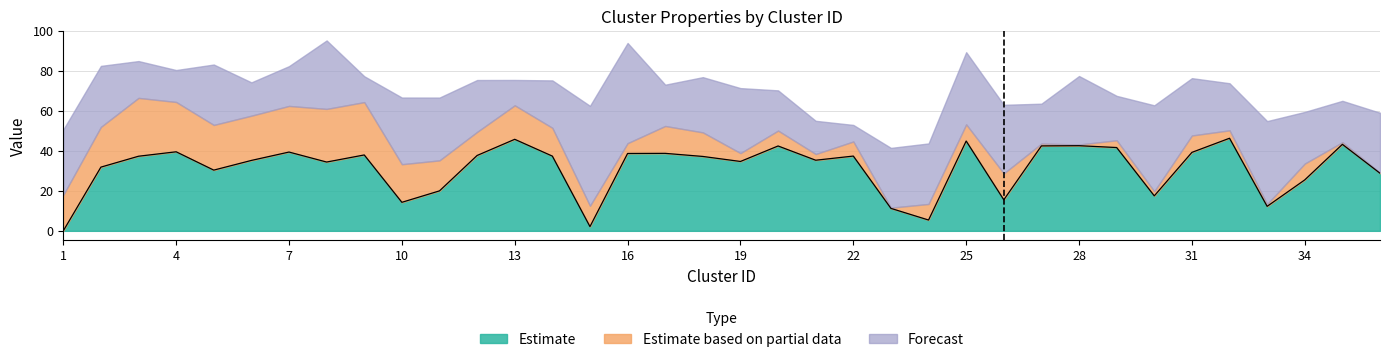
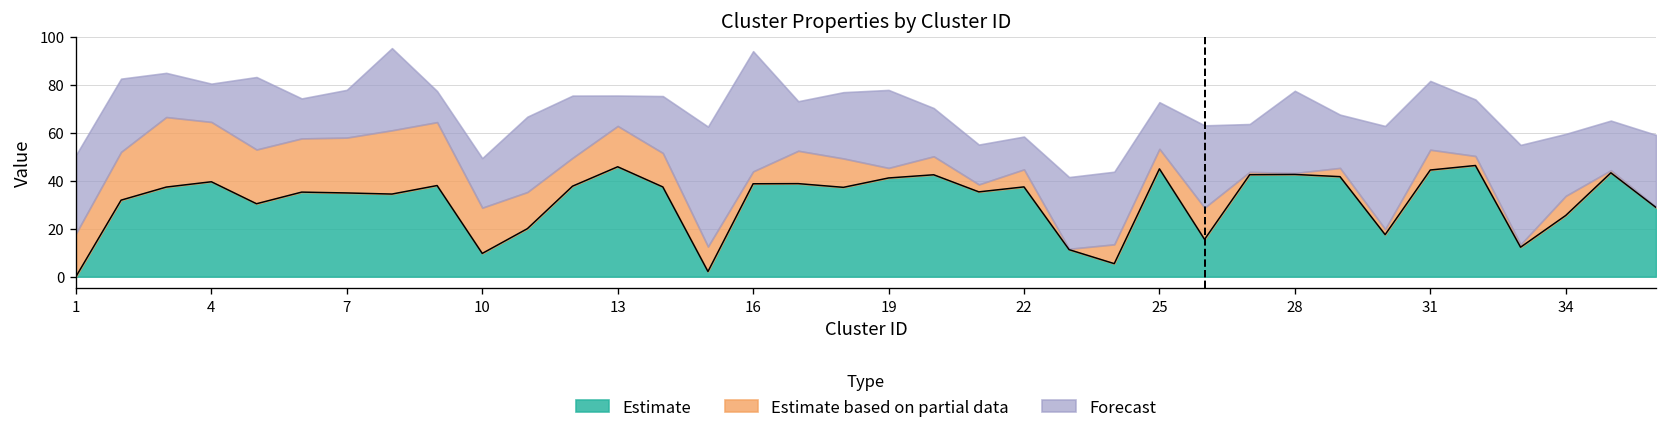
  {
    "Estimate": {
      "1": 0,
      "4": 40,
-     "7": 39,
-     "10": 14,
+     "7": 35,
+     "10": 10,
      "13": 46,
      "16": 39,
-     "19": 35,
+     "19": 41,
      "22": 37,
      "25": 45,
-     "31": 39,
+     "31": 44,
      "34": 26
    },
    "Estimate based on partial data": {
      "1": 18,
      "4": 25,
      "7": 23,
      "10": 19,
      "13": 17,
      "16": 5,
      "19": 4,
      "22": 7,
      "25": 8,
      "31": 8,
      "34": 8
    },
    "Forecast": {
      "1": 33,
      "4": 16,
      "7": 20,
-     "10": 33,
+     "10": 21,
      "13": 13,
      "16": 50,
      "19": 33,
-     "22": 8,
-     "25": 36,
+     "22": 14,
+     "25": 19,
      "28": 34,
      "31": 29,
      "34": 26
    }
  }
